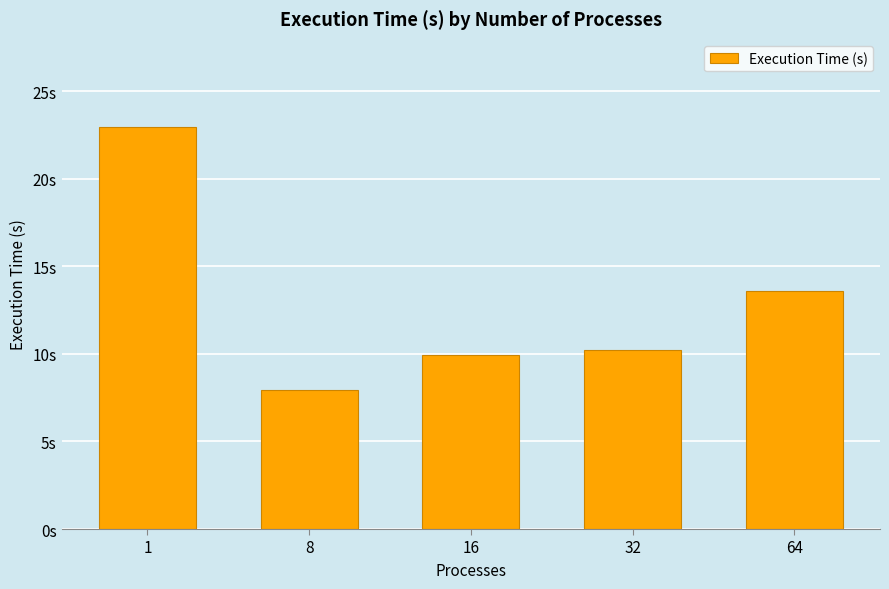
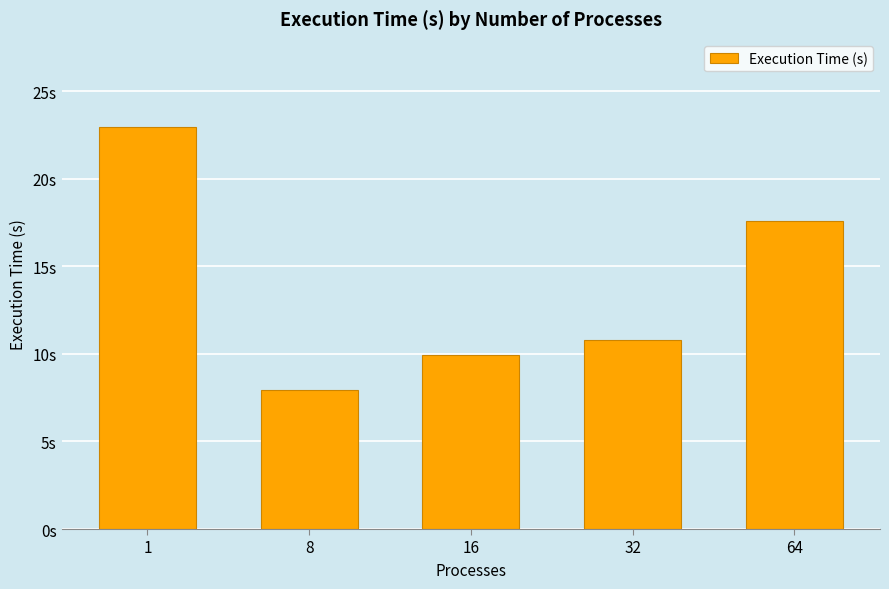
  {
    "1": "23.0s",
    "8": "7.9s",
    "16": "9.9s",
-   "32": "10.2s",
-   "64": "13.6s"
+   "32": "10.8s",
+   "64": "17.6s"
  }
